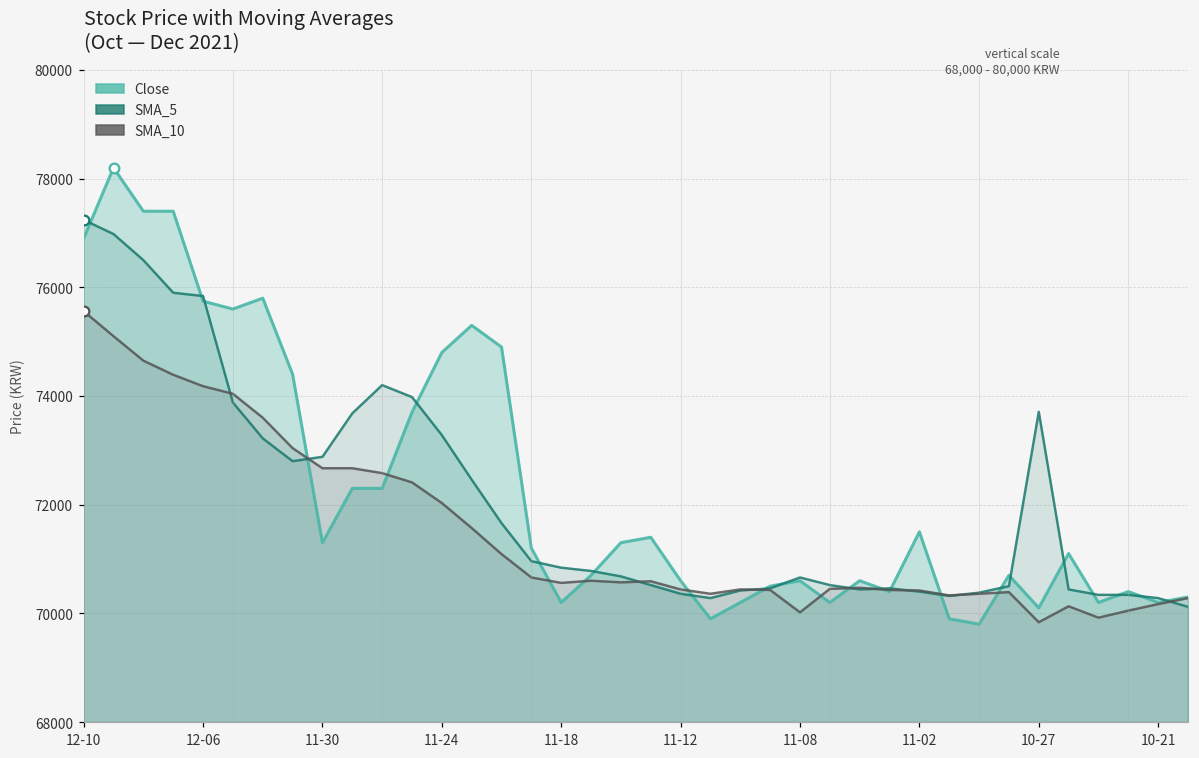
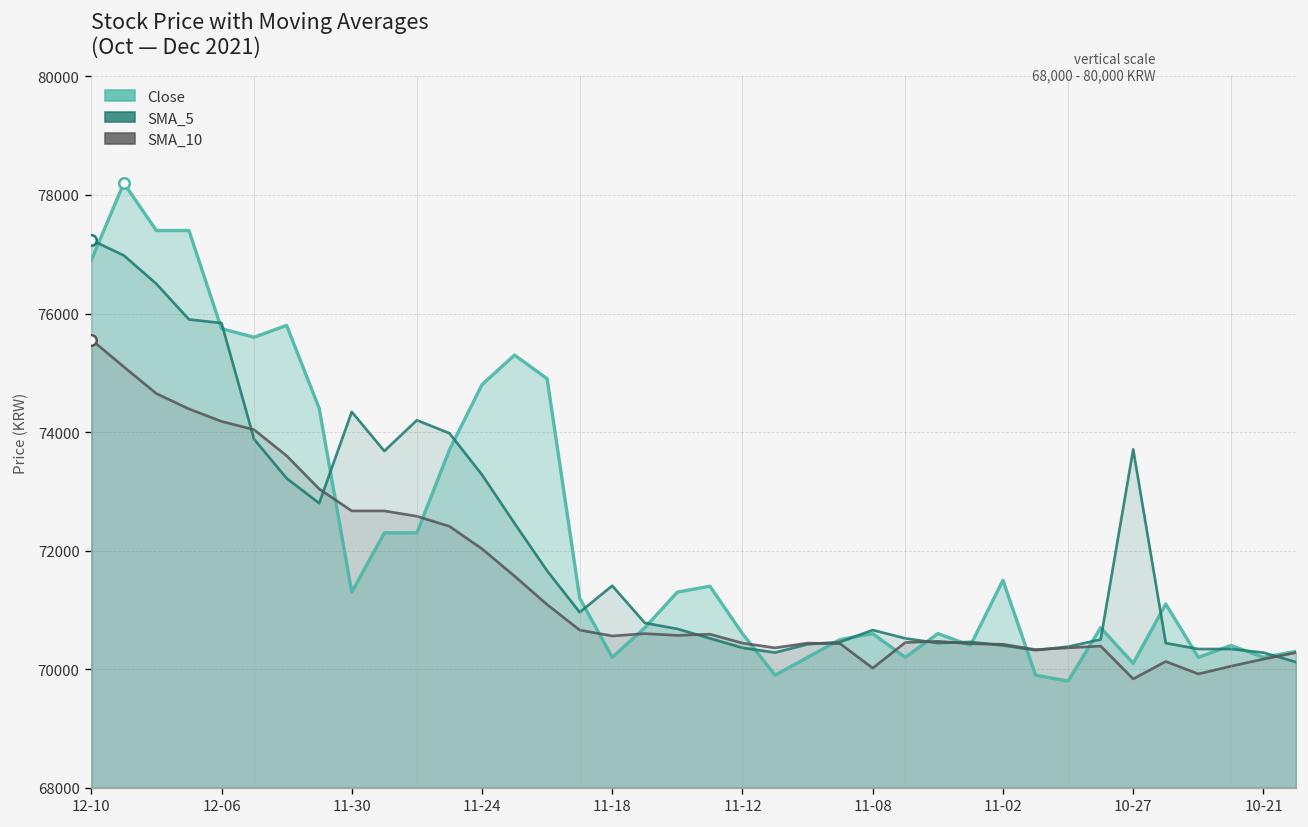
  {
    "Close": {
      "12-10": 76900,
      "12-06": 75700,
      "11-30": 71300,
      "11-24": 74800,
      "11-18": 70200,
      "11-12": 70600,
      "11-08": 70600,
      "11-02": 71500,
      "10-27": 70100
    },
    "SMA_5": {
      "12-06": 75800,
-     "11-30": 72900,
+     "11-30": 74300,
      "11-24": 73300,
-     "11-18": 70800,
+     "11-18": 71400,
      "11-12": 70400,
      "11-08": 70700,
      "10-27": 73700,
      "10-21": 70300
    },
    "SMA_10": {
      "12-06": 74200,
      "11-30": 72700,
      "11-24": 72000,
      "11-18": 70600,
      "11-12": 70400,
      "11-08": 70000,
      "10-27": 69800
    }
  }
